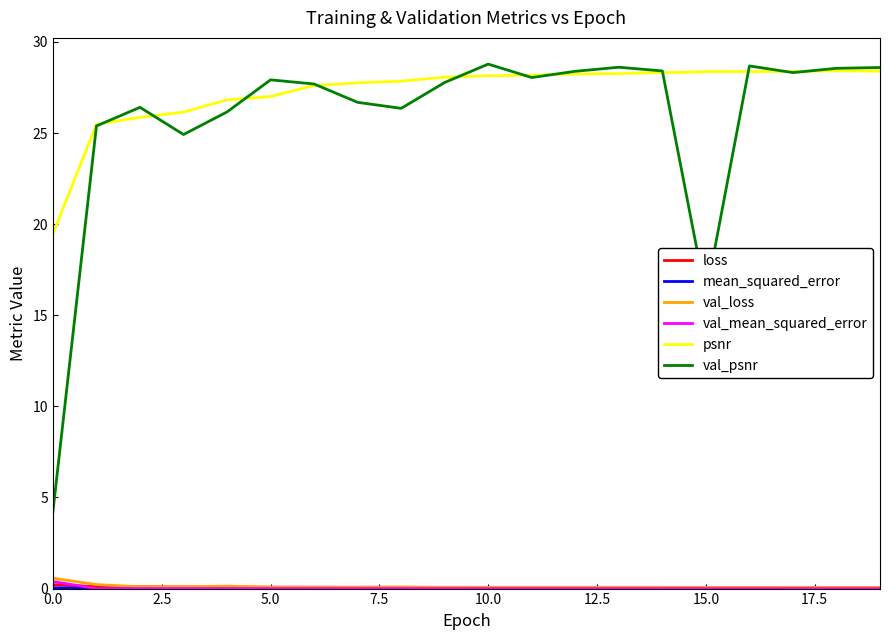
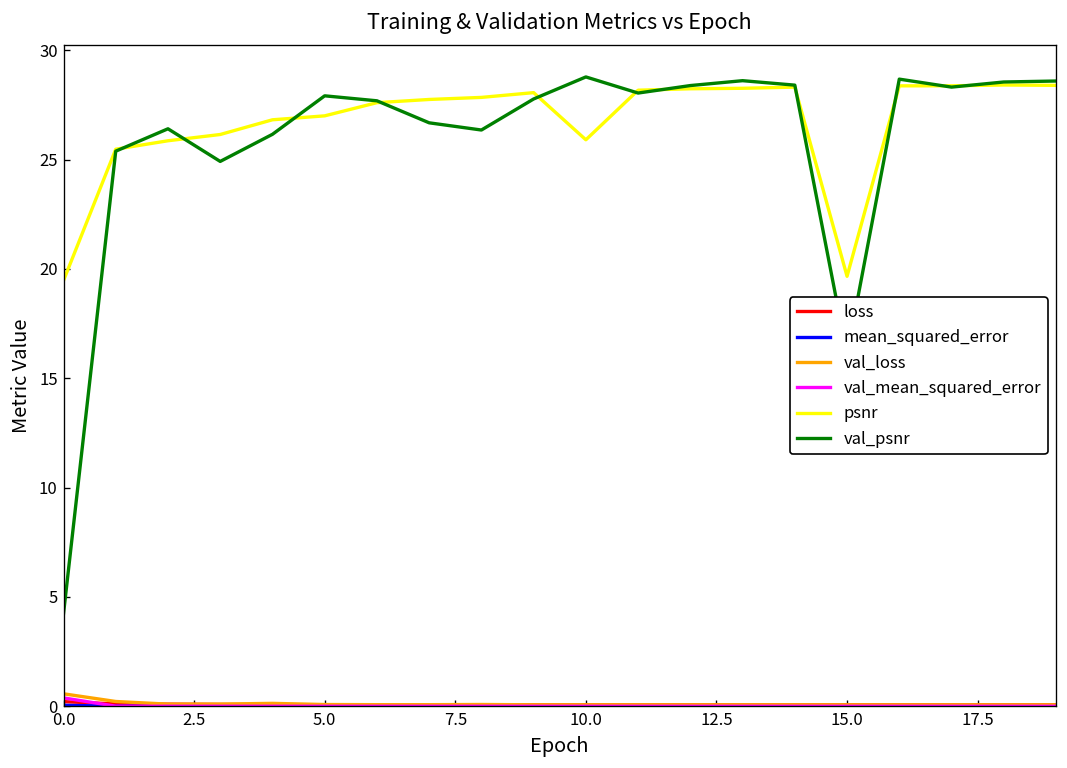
  {
    "loss": {
      "0.0": 0.2
    },
    "mean_squared_error": {
      "0.0": 0.0
    },
    "val_loss": {
      "0.0": 0.6
    },
    "val_mean_squared_error": {
      "0.0": 0.4
    },
    "psnr": {
      "0.0": 19.5,
      "5.0": 27.0,
-     "10.0": 28.1,
-     "15.0": 28.4
+     "10.0": 25.9,
+     "15.0": 19.7
    },
    "val_psnr": {
      "0.0": 4.2,
      "5.0": 27.9,
      "10.0": 28.8
    }
  }
